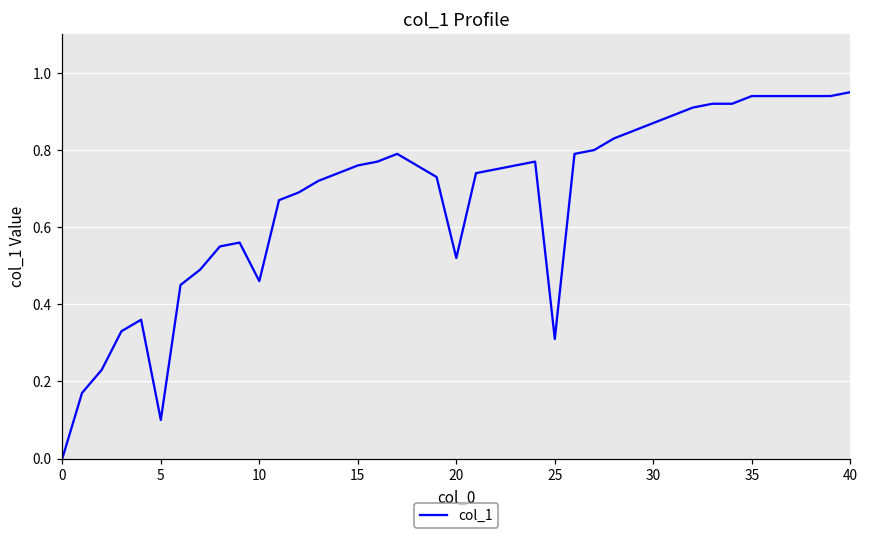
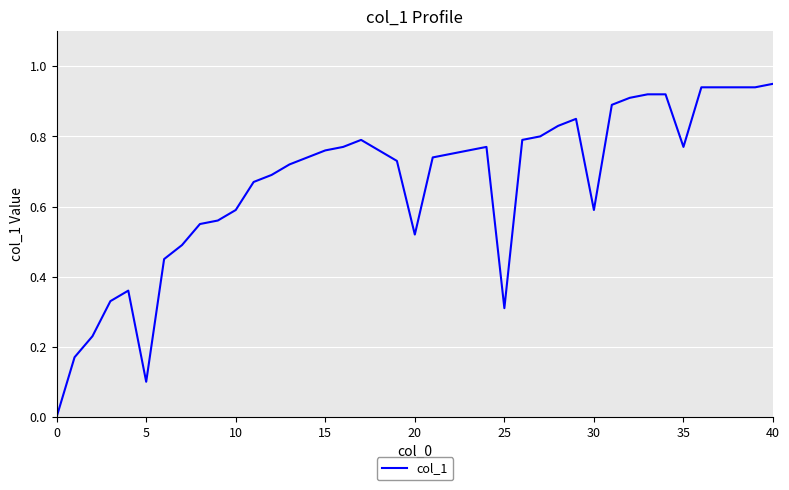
  {
    "0": 0.00,
    "5": 0.10,
-   "10": 0.46,
+   "10": 0.59,
    "15": 0.76,
    "20": 0.52,
    "25": 0.31,
-   "30": 0.87,
-   "35": 0.94,
+   "30": 0.59,
+   "35": 0.77,
    "40": 0.95
  }
